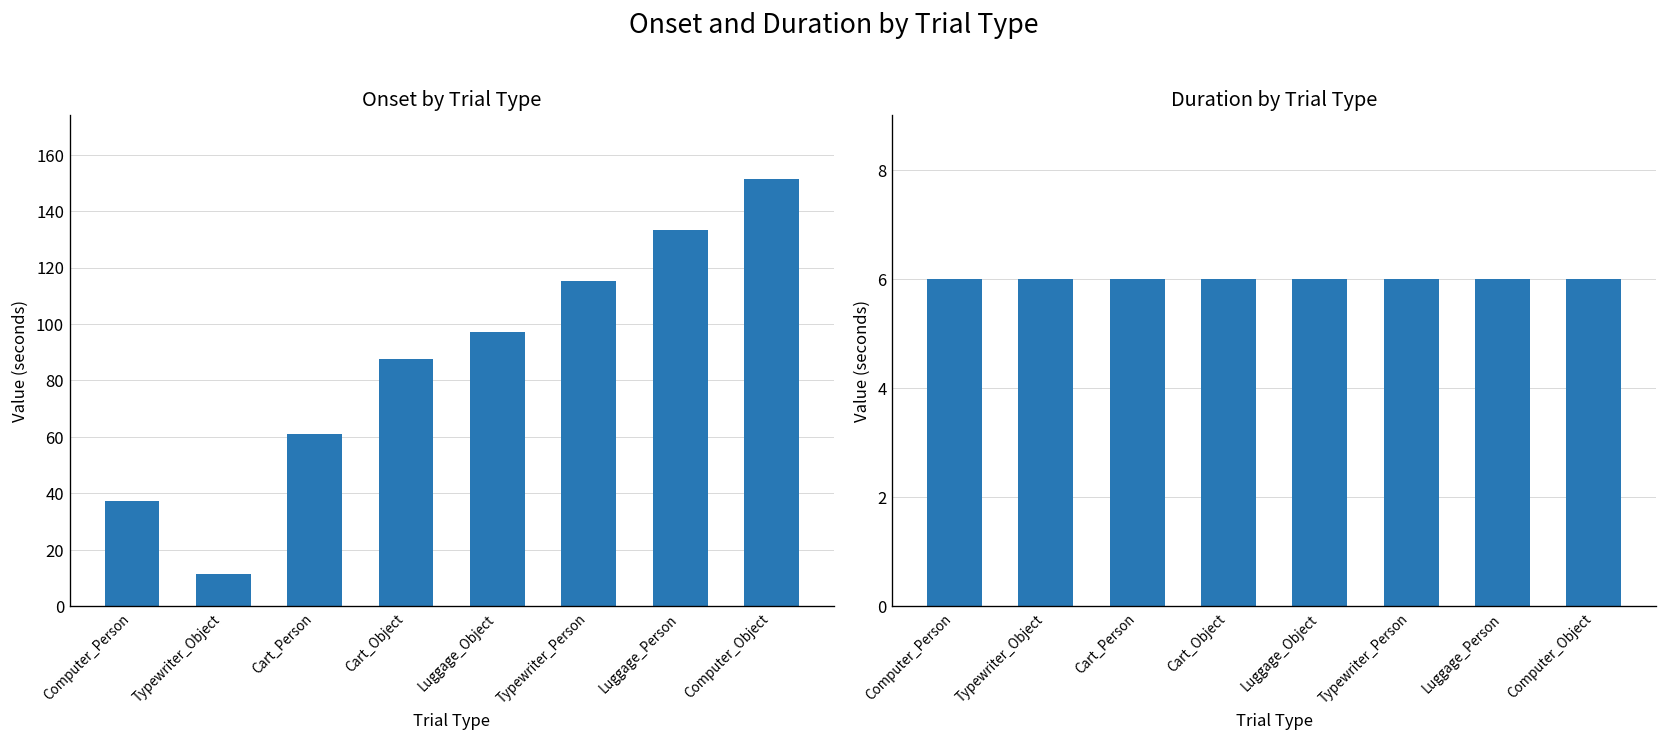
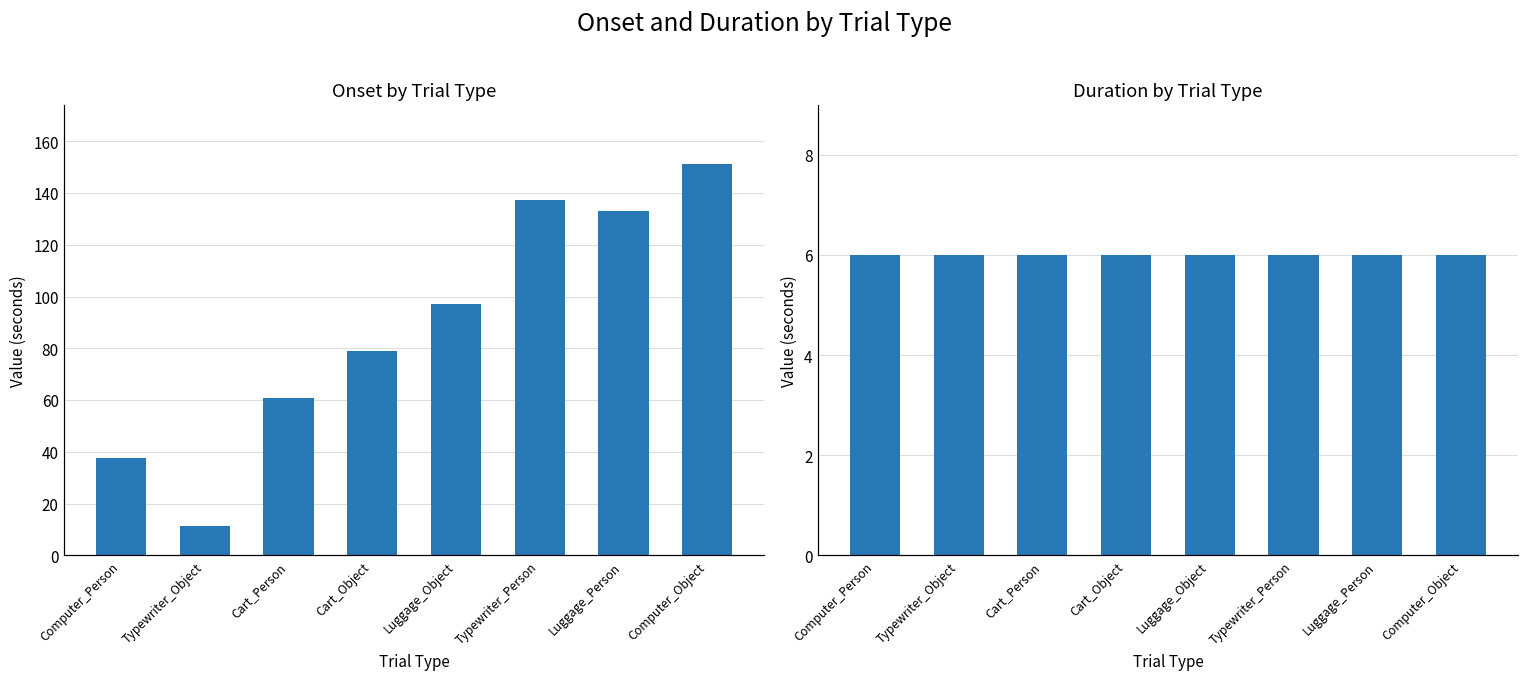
  {
    "Onset by Trial Type": {
      "Computer_Person": 37,
      "Typewriter_Object": 12,
      "Cart_Person": 61,
-     "Cart_Object": 88,
+     "Cart_Object": 79,
      "Luggage_Object": 97,
-     "Typewriter_Person": 115,
+     "Typewriter_Person": 137,
      "Luggage_Person": 133,
      "Computer_Object": 151
    },
    "Duration by Trial Type": {
      "Computer_Person": 6.0,
      "Typewriter_Object": 6.0,
      "Cart_Person": 6.0,
      "Cart_Object": 6.0,
      "Luggage_Object": 6.0,
      "Typewriter_Person": 6.0,
      "Luggage_Person": 6.0,
      "Computer_Object": 6.0
    }
  }
